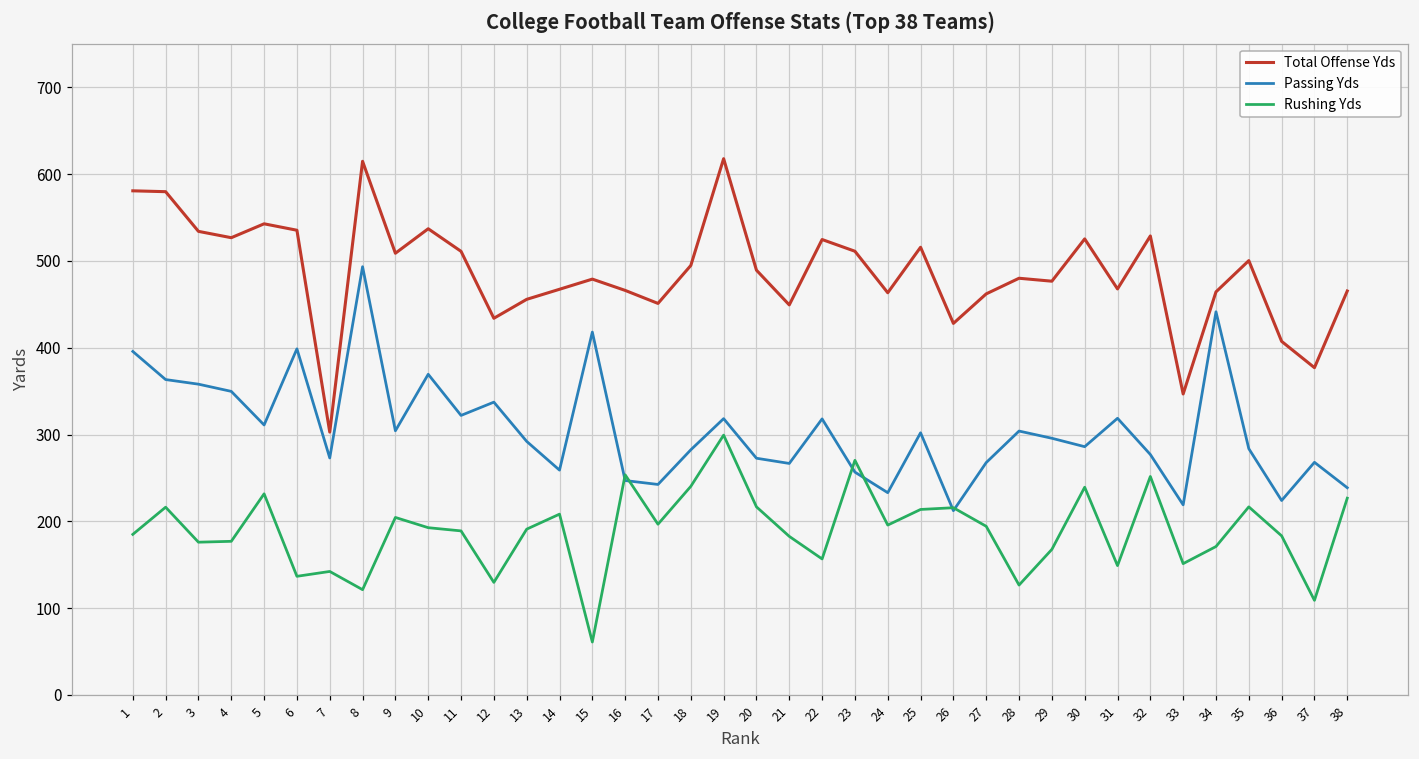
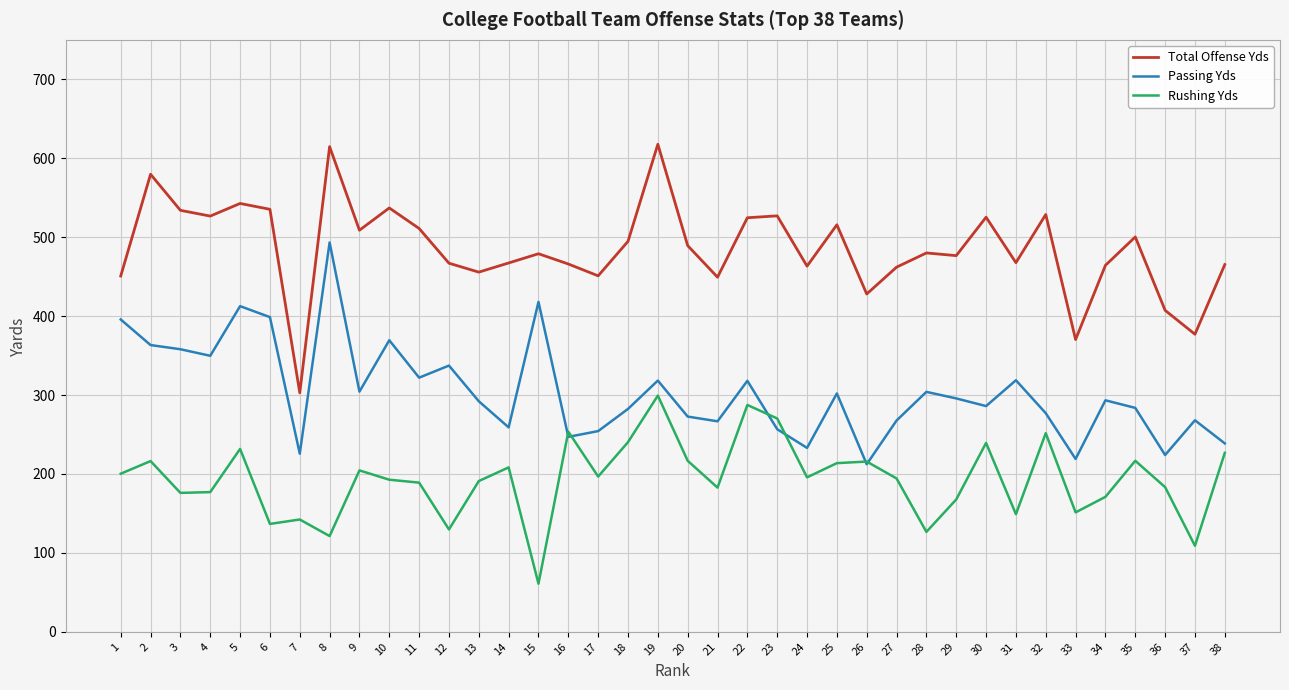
  {
    "Total Offense Yds": {
-     "1": 580,
+     "1": 450,
      "2": 580,
      "3": 530,
      "4": 530,
      "5": 540,
      "6": 540,
      "7": 300,
      "8": 610,
      "9": 510,
      "10": 540,
      "11": 510,
-     "12": 430,
+     "12": 470,
      "13": 460,
      "14": 470,
      "15": 480,
      "16": 470,
      "17": 450,
      "18": 490,
      "19": 620,
      "20": 490,
      "21": 450,
      "22": 520,
-     "23": 510,
+     "23": 530,
      "24": 460,
      "25": 520,
      "26": 430,
      "27": 460,
      "28": 480,
      "29": 480,
      "30": 530,
      "31": 470,
      "32": 530,
-     "33": 350,
+     "33": 370,
      "34": 460,
      "35": 500,
      "36": 410,
      "37": 380,
      "38": 470
    },
    "Passing Yds": {
      "1": 400,
      "2": 360,
      "3": 360,
      "4": 350,
-     "5": 310,
+     "5": 410,
      "6": 400,
-     "7": 270,
+     "7": 230,
      "8": 490,
      "9": 300,
      "10": 370,
      "11": 320,
      "12": 340,
      "13": 290,
      "14": 260,
      "15": 420,
      "16": 250,
-     "17": 240,
+     "17": 250,
      "18": 280,
      "19": 320,
      "20": 270,
      "21": 270,
      "22": 320,
      "23": 260,
      "24": 230,
      "25": 300,
      "26": 210,
      "27": 270,
      "28": 300,
      "29": 300,
      "30": 290,
      "31": 320,
      "32": 280,
      "33": 220,
-     "34": 440,
+     "34": 290,
      "35": 280,
      "36": 220,
      "37": 270,
      "38": 240
    },
    "Rushing Yds": {
-     "1": 190,
+     "1": 200,
      "2": 220,
      "3": 180,
      "4": 180,
      "5": 230,
      "6": 140,
      "7": 140,
      "8": 120,
      "9": 200,
      "10": 190,
      "11": 190,
      "12": 130,
      "13": 190,
      "14": 210,
      "15": 60,
      "16": 250,
      "17": 200,
      "18": 240,
      "19": 300,
      "20": 220,
      "21": 180,
-     "22": 160,
+     "22": 290,
      "23": 270,
      "24": 200,
      "25": 210,
      "26": 220,
      "27": 190,
      "28": 130,
      "29": 170,
      "30": 240,
      "31": 150,
      "32": 250,
      "33": 150,
      "34": 170,
      "35": 220,
      "36": 180,
      "37": 110,
      "38": 230
    }
  }
